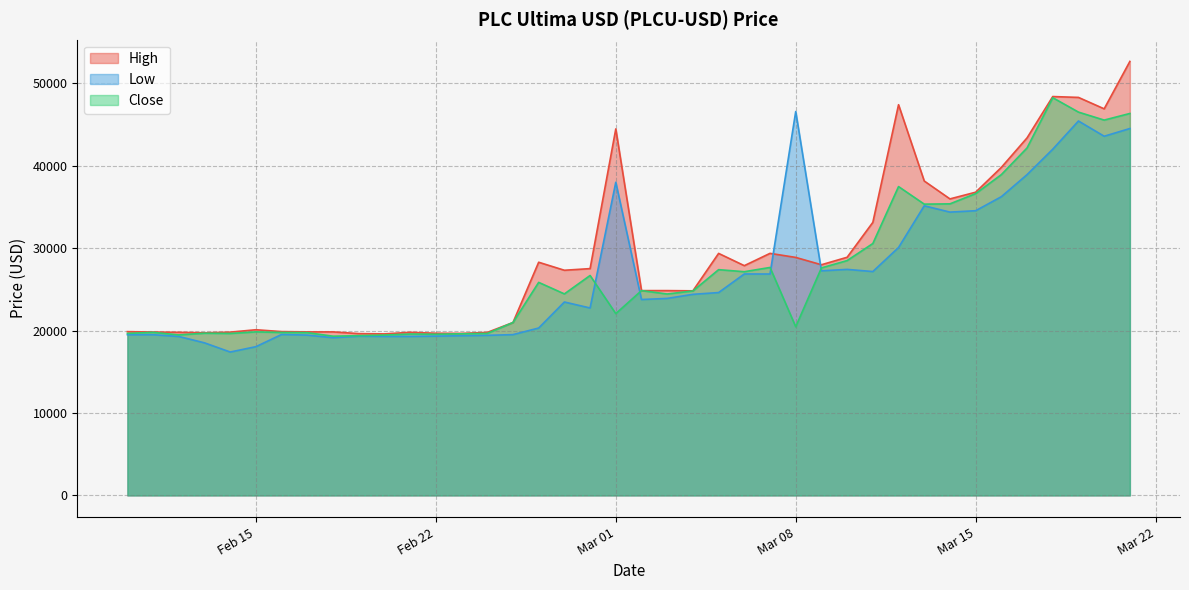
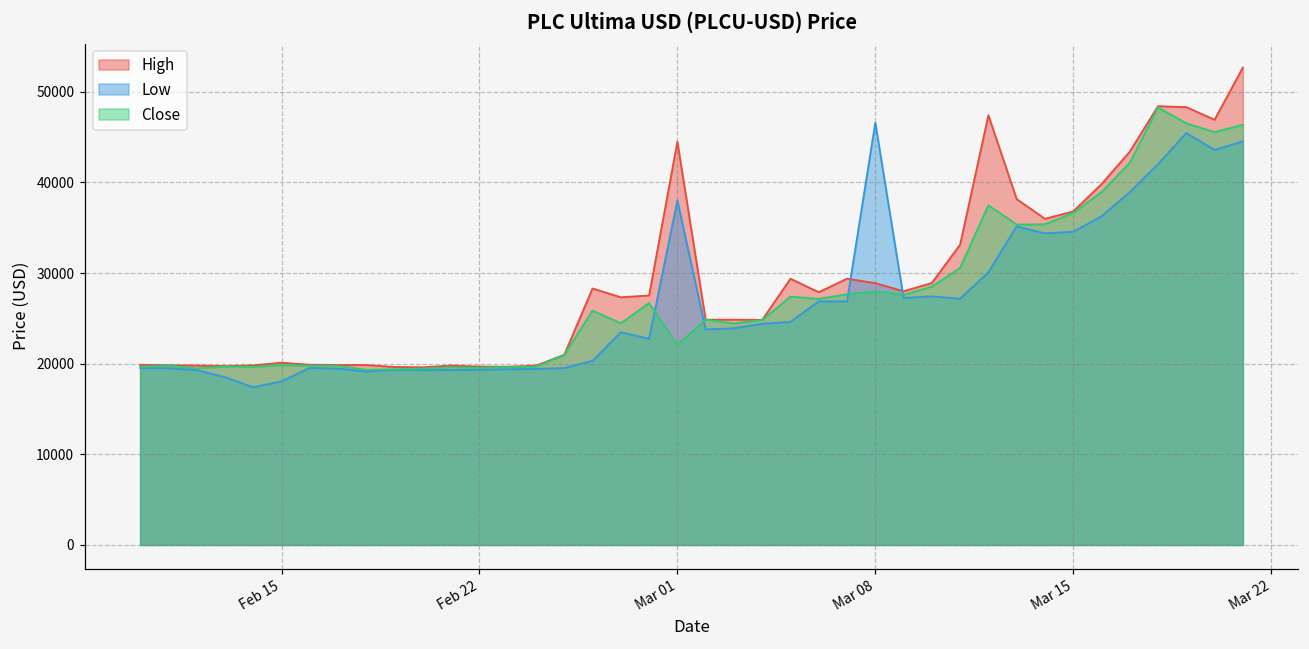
  {
    "High": {
      "Mar 01": 44000,
      "Mar 08": 29000
    },
    "Low": {
      "Feb 15": 18000,
      "Mar 01": 38000,
      "Mar 08": 47000,
      "Mar 15": 35000
    },
    "Close": {
      "Mar 01": 22000,
-     "Mar 08": 20000
+     "Mar 08": 28000
    }
  }
